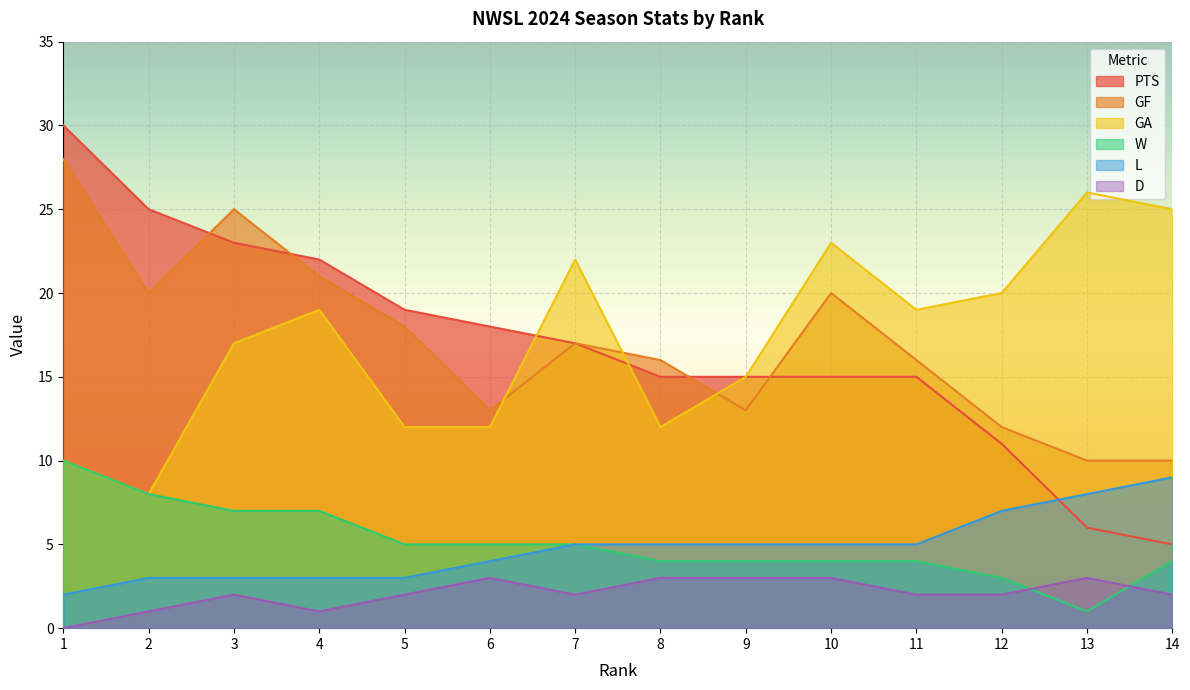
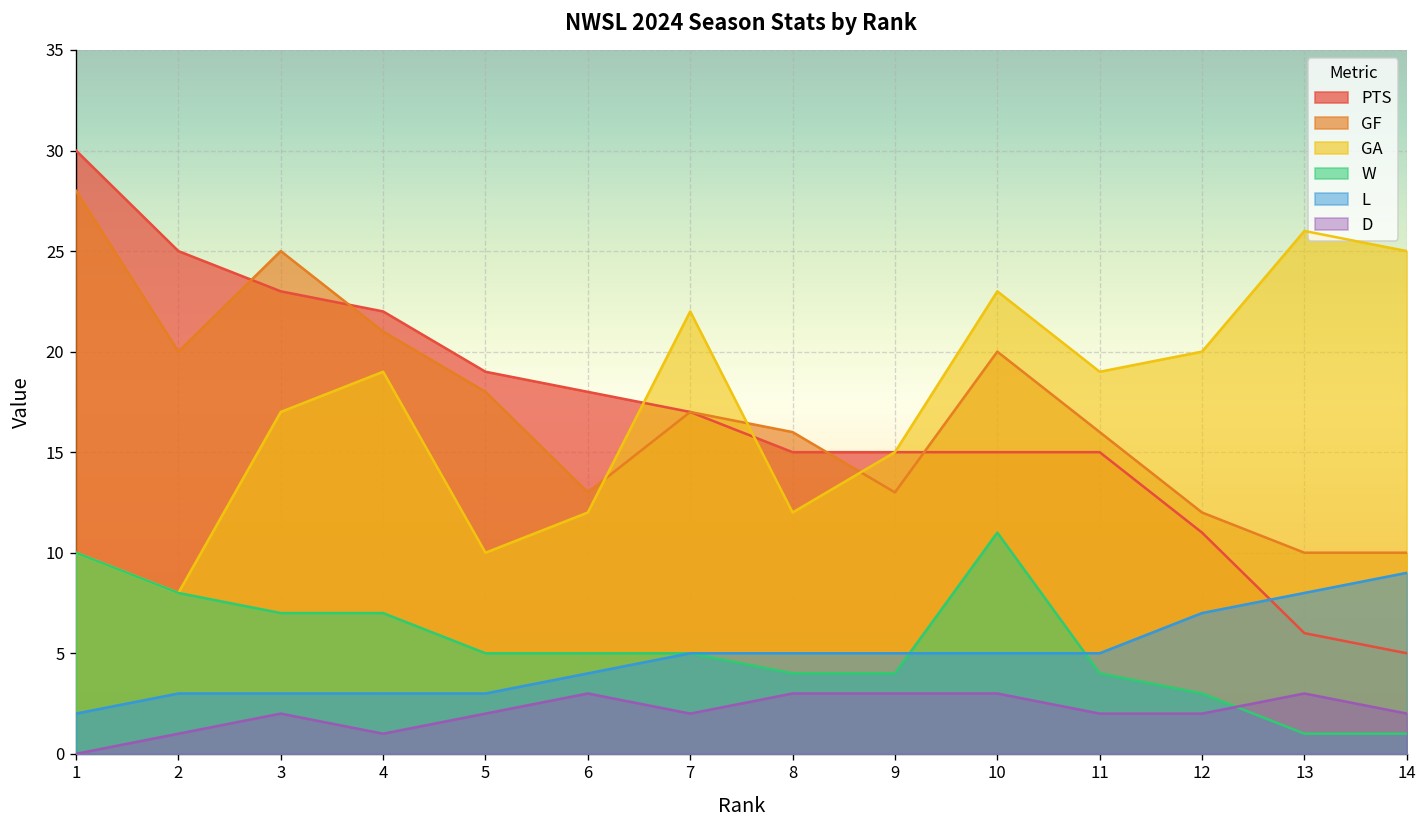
  {
    "GA": {
      "3": 17,
      "4": 19,
-     "5": 12,
+     "5": 10,
      "6": 12,
      "7": 22,
      "8": 12,
      "10": 23,
      "11": 19,
      "12": 20,
      "13": 26,
      "14": 25
    },
    "W": {
      "3": 7,
      "4": 7,
      "5": 5,
      "6": 5,
      "8": 4,
      "9": 4,
-     "10": 4,
+     "10": 11,
      "11": 4,
      "12": 3,
      "13": 1,
-     "14": 4
+     "14": 1
    },
    "L": {
      "1": 2,
      "2": 3,
      "3": 3,
      "4": 3,
      "5": 3,
      "6": 4,
      "8": 5,
      "9": 5,
      "10": 5,
      "11": 5,
      "12": 7,
      "13": 8,
      "14": 9
    },
    "D": {
      "1": 0,
      "2": 1,
      "3": 2,
      "4": 1,
      "5": 2,
      "6": 3,
      "7": 2,
      "8": 3,
      "9": 3,
      "10": 3,
      "11": 2,
      "12": 2,
      "13": 3,
      "14": 2
    }
  }
